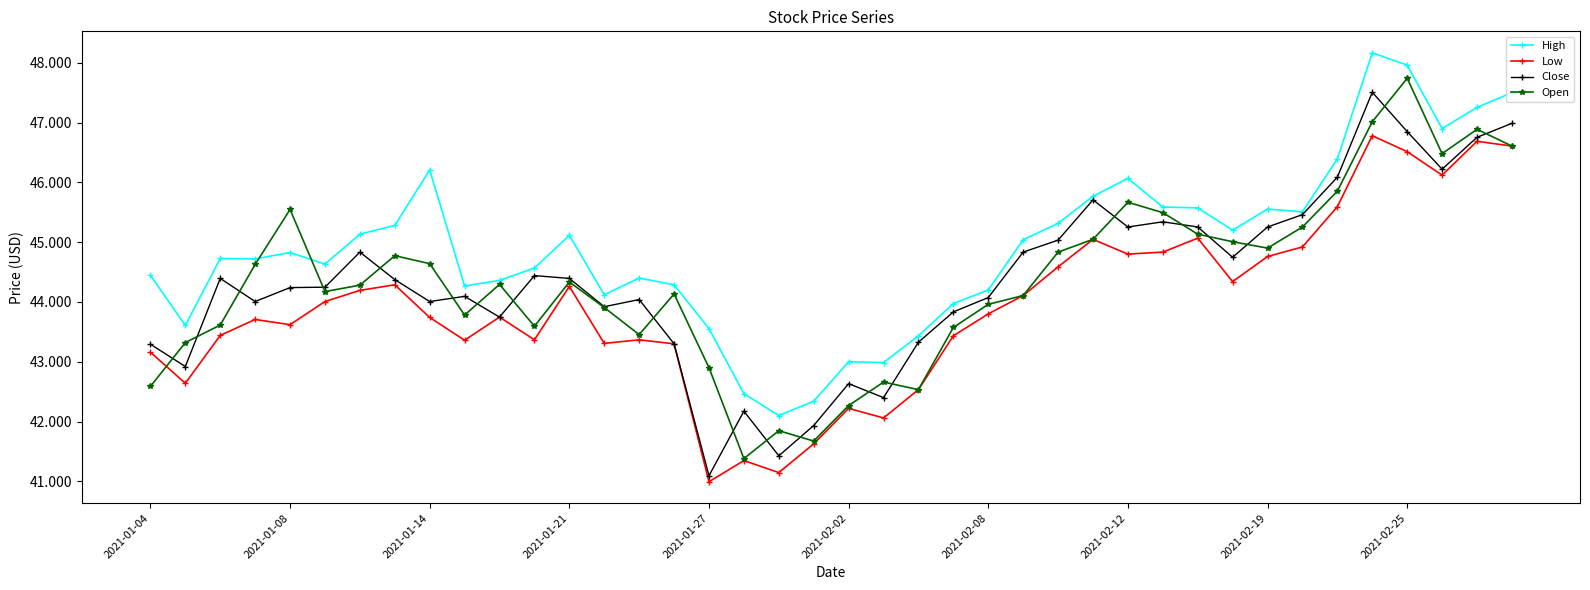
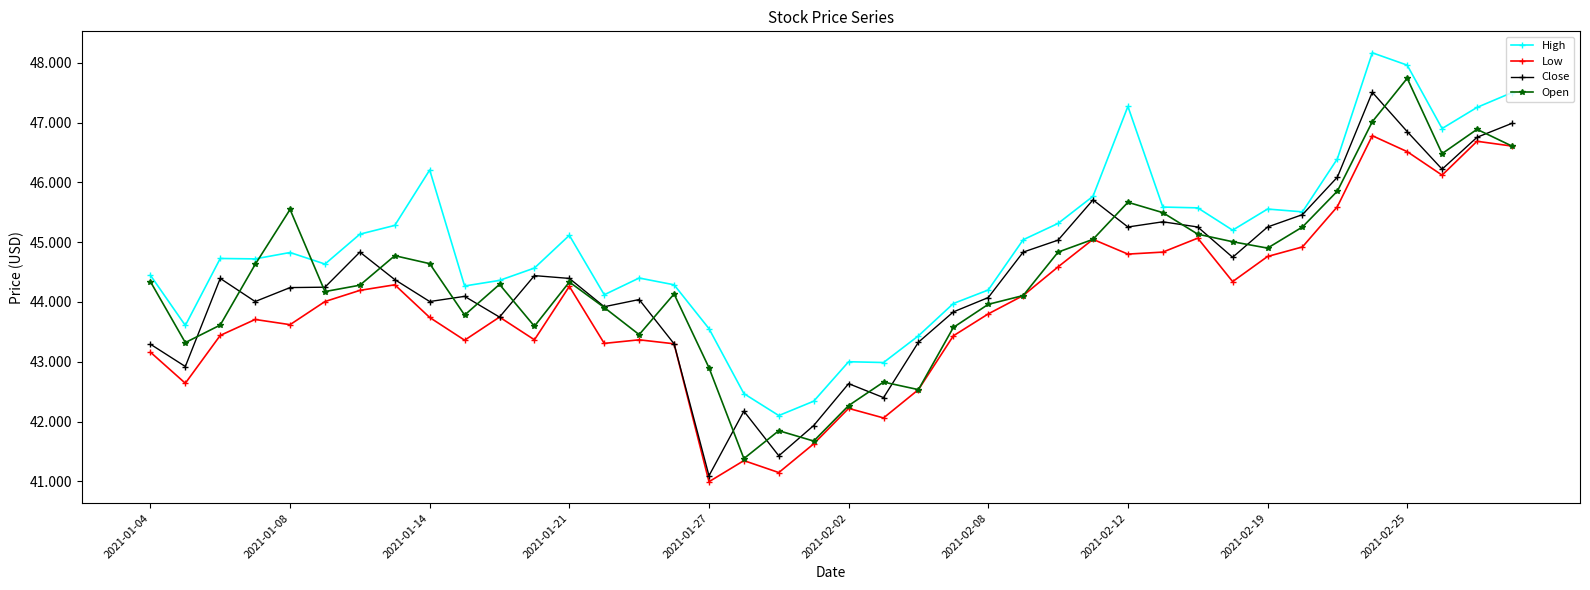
  {
    "High": {
      "2021-01-04": 44.4,
      "2021-01-08": 44.8,
      "2021-01-14": 46.2,
      "2021-01-21": 45.1,
      "2021-01-27": 43.6,
      "2021-02-02": 43.0,
      "2021-02-08": 44.2,
-     "2021-02-12": 46.1,
+     "2021-02-12": 47.3,
      "2021-02-19": 45.6,
      "2021-02-25": 48.0
    },
    "Low": {
      "2021-01-04": 43.2,
      "2021-01-08": 43.6,
      "2021-01-14": 43.7,
      "2021-01-21": 44.3,
      "2021-01-27": 41.0,
      "2021-02-02": 42.2,
      "2021-02-08": 43.8,
      "2021-02-12": 44.8,
      "2021-02-19": 44.8,
      "2021-02-25": 46.5
    },
    "Close": {
      "2021-01-04": 43.3,
      "2021-01-08": 44.2,
      "2021-01-14": 44.0,
      "2021-01-21": 44.4,
      "2021-01-27": 41.1,
      "2021-02-02": 42.6,
      "2021-02-08": 44.1,
      "2021-02-12": 45.3,
      "2021-02-19": 45.3,
      "2021-02-25": 46.8
    },
    "Open": {
-     "2021-01-04": 42.6,
+     "2021-01-04": 44.3,
      "2021-01-08": 45.5,
      "2021-01-14": 44.6,
      "2021-01-21": 44.3,
      "2021-01-27": 42.9,
      "2021-02-02": 42.3,
      "2021-02-08": 44.0,
      "2021-02-12": 45.7,
      "2021-02-19": 44.9,
      "2021-02-25": 47.7
    }
  }
